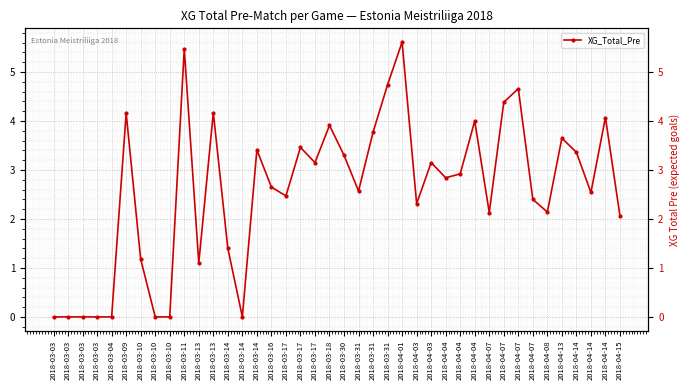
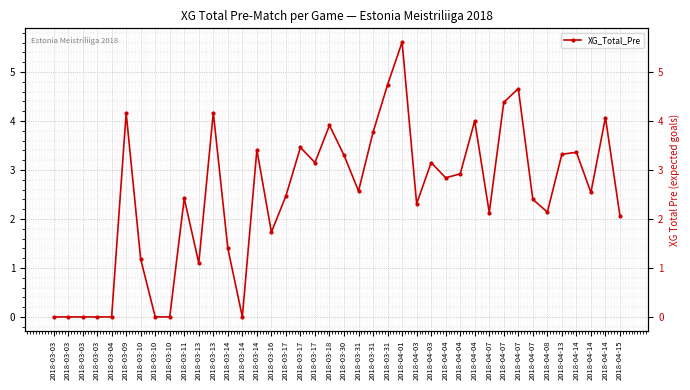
  {
    "2018-03-04": 0.0,
    "2018-03-09": 4.2,
-   "2018-03-11": 5.5,
-   "2018-03-16": 2.7,
+   "2018-03-11": 2.4,
+   "2018-03-16": 1.7,
    "2018-03-18": 3.9,
    "2018-03-30": 3.3,
    "2018-04-01": 5.6,
    "2018-04-08": 2.1,
-   "2018-04-13": 3.7,
+   "2018-04-13": 3.3,
    "2018-04-15": 2.1
  }
